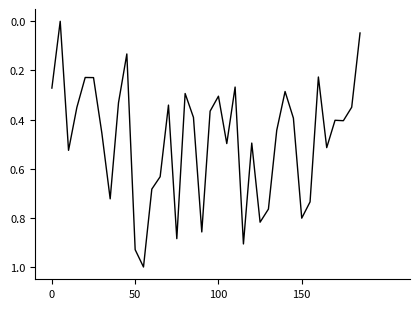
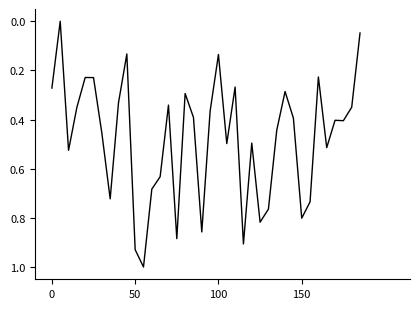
  {
    "0": 0.27,
    "50": 0.93,
-   "100": 0.30,
+   "100": 0.14,
    "150": 0.80
  }
